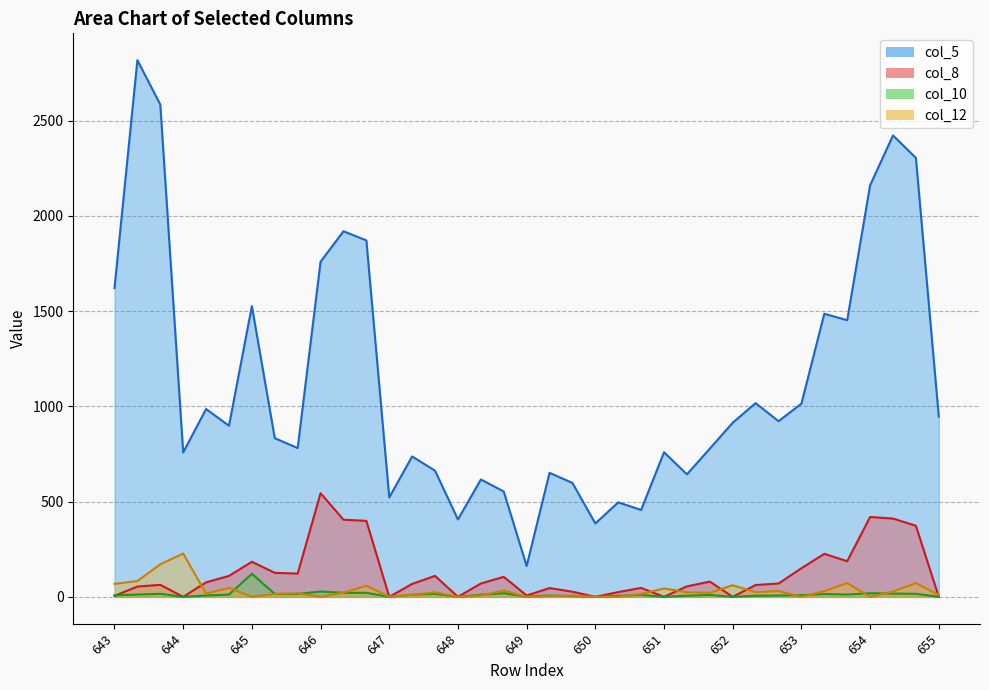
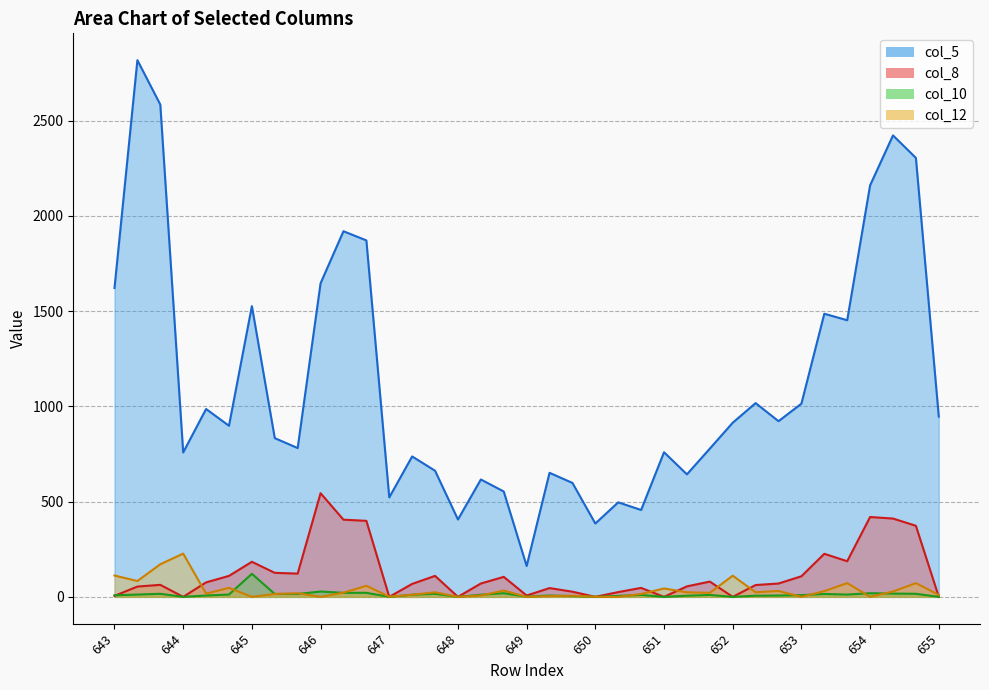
  {
    "col_5": {
      "643": 1620,
      "644": 760,
      "645": 1530,
-     "646": 1760,
+     "646": 1650,
      "647": 520,
      "648": 410,
      "649": 160,
      "650": 390,
      "651": 760,
      "652": 910,
      "653": 1010,
      "654": 2160,
      "655": 950
    },
    "col_8": {
      "645": 180,
      "646": 540,
-     "653": 150,
+     "653": 110,
      "654": 420
    },
    "col_10": {
      "645": 120,
      "646": 30,
      "654": 20
    },
    "col_12": {
-     "643": 70,
+     "643": 110,
      "644": 230,
      "645": 0,
      "646": 0,
      "651": 40,
-     "652": 60,
+     "652": 110,
      "654": 0
    }
  }
